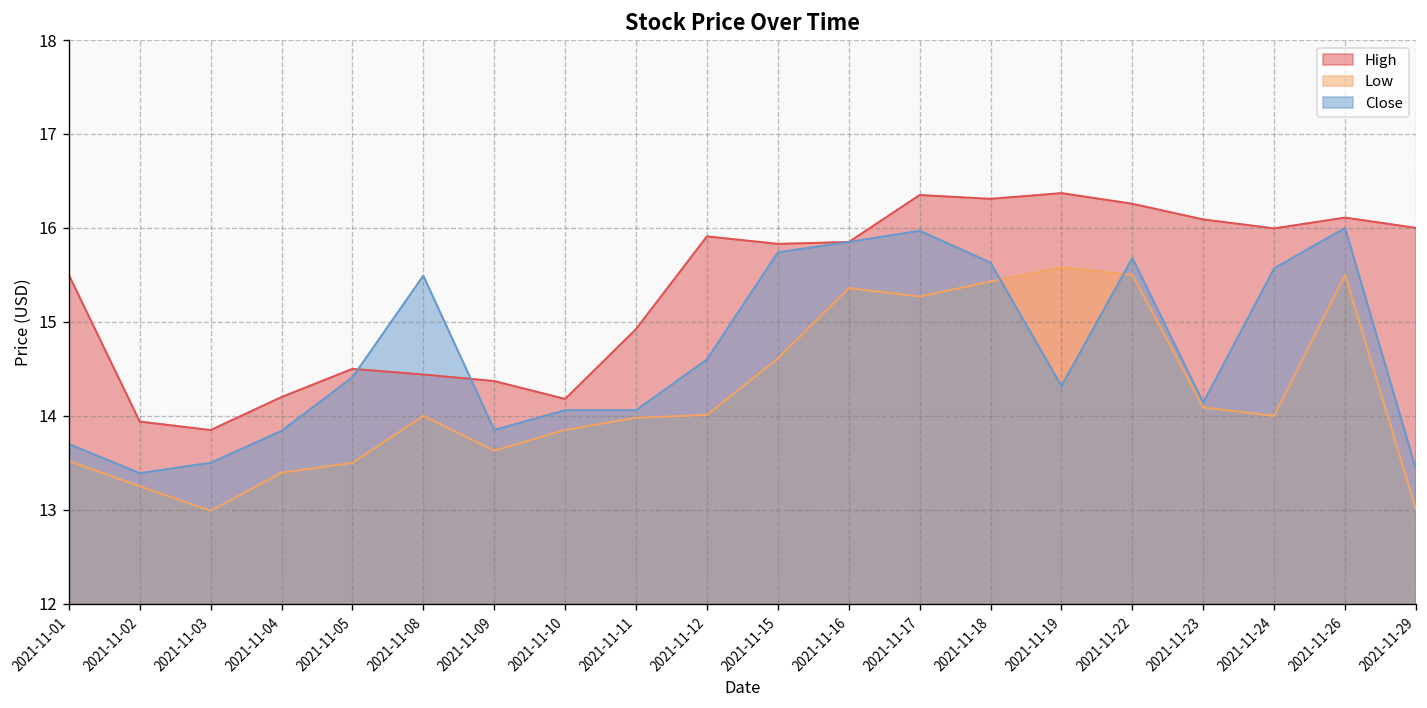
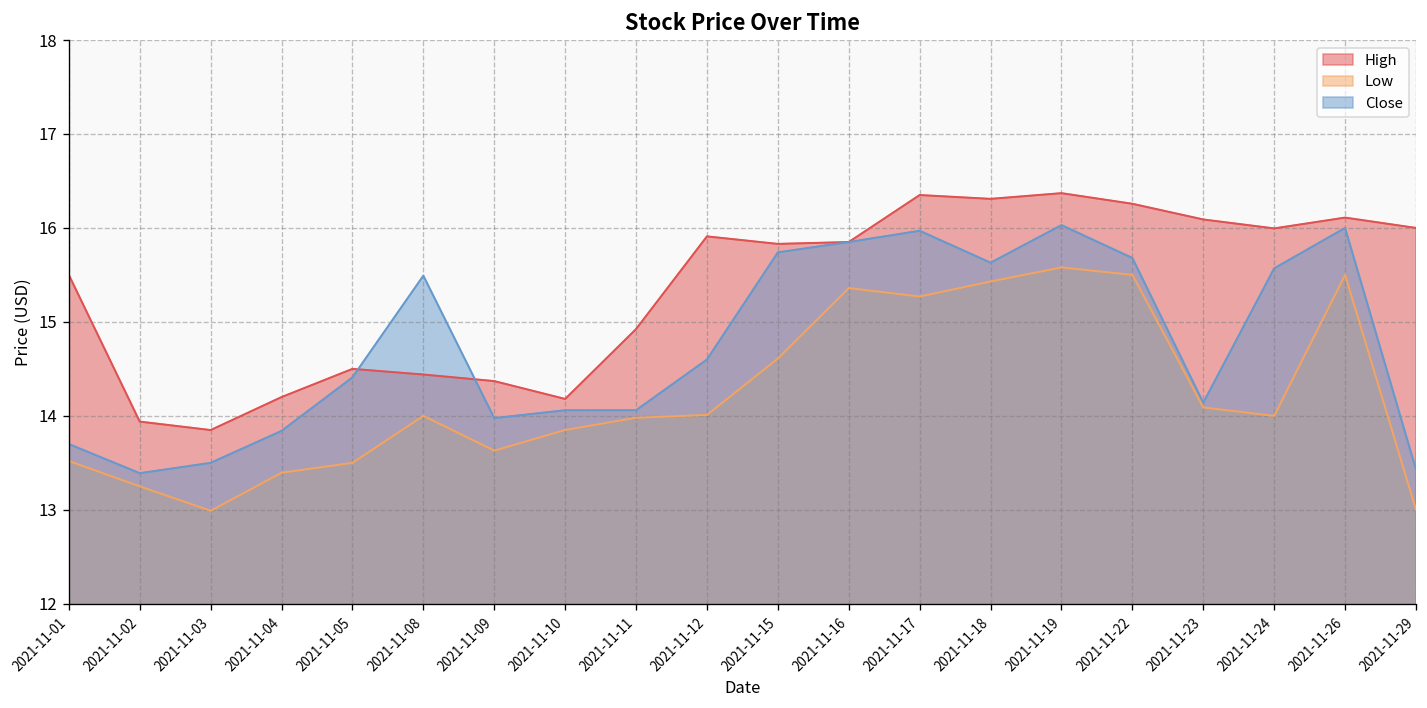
  {
    "High": {
      "2021-11-01": 15.5,
      "2021-11-02": 13.9,
      "2021-11-03": 13.8,
      "2021-11-04": 14.2,
      "2021-11-05": 14.5,
      "2021-11-08": 14.4,
      "2021-11-09": 14.4,
      "2021-11-10": 14.2,
      "2021-11-11": 14.9,
      "2021-11-12": 15.9,
      "2021-11-15": 15.8,
      "2021-11-17": 16.4,
      "2021-11-18": 16.3,
      "2021-11-19": 16.4,
      "2021-11-22": 16.3,
      "2021-11-23": 16.1,
      "2021-11-24": 16.0,
      "2021-11-26": 16.1,
      "2021-11-29": 16.0
    },
    "Low": {
      "2021-11-01": 13.5,
      "2021-11-02": 13.3,
      "2021-11-03": 13.0,
      "2021-11-04": 13.4,
      "2021-11-05": 13.5,
      "2021-11-08": 14.0,
      "2021-11-09": 13.6,
      "2021-11-10": 13.9,
      "2021-11-11": 14.0,
      "2021-11-12": 14.0,
      "2021-11-15": 14.6,
      "2021-11-16": 15.4,
      "2021-11-17": 15.3,
      "2021-11-18": 15.4,
      "2021-11-19": 15.6,
      "2021-11-22": 15.5,
      "2021-11-23": 14.1,
      "2021-11-24": 14.0,
      "2021-11-26": 15.5,
      "2021-11-29": 13.0
    },
    "Close": {
      "2021-11-01": 13.7,
      "2021-11-02": 13.4,
      "2021-11-03": 13.5,
      "2021-11-04": 13.8,
      "2021-11-05": 14.4,
      "2021-11-08": 15.5,
-     "2021-11-09": 13.9,
+     "2021-11-09": 14.0,
      "2021-11-10": 14.1,
      "2021-11-11": 14.1,
      "2021-11-12": 14.6,
      "2021-11-15": 15.7,
      "2021-11-17": 16.0,
      "2021-11-18": 15.6,
-     "2021-11-19": 14.3,
+     "2021-11-19": 16.0,
      "2021-11-22": 15.7,
      "2021-11-23": 14.1,
      "2021-11-24": 15.6,
      "2021-11-26": 16.0,
      "2021-11-29": 13.4
    }
  }
